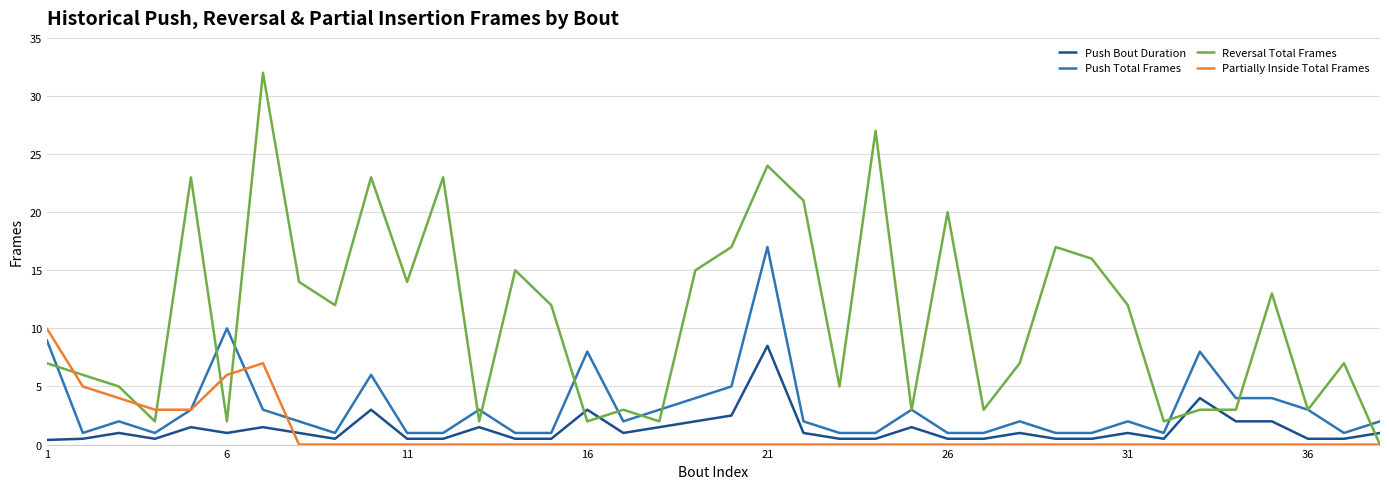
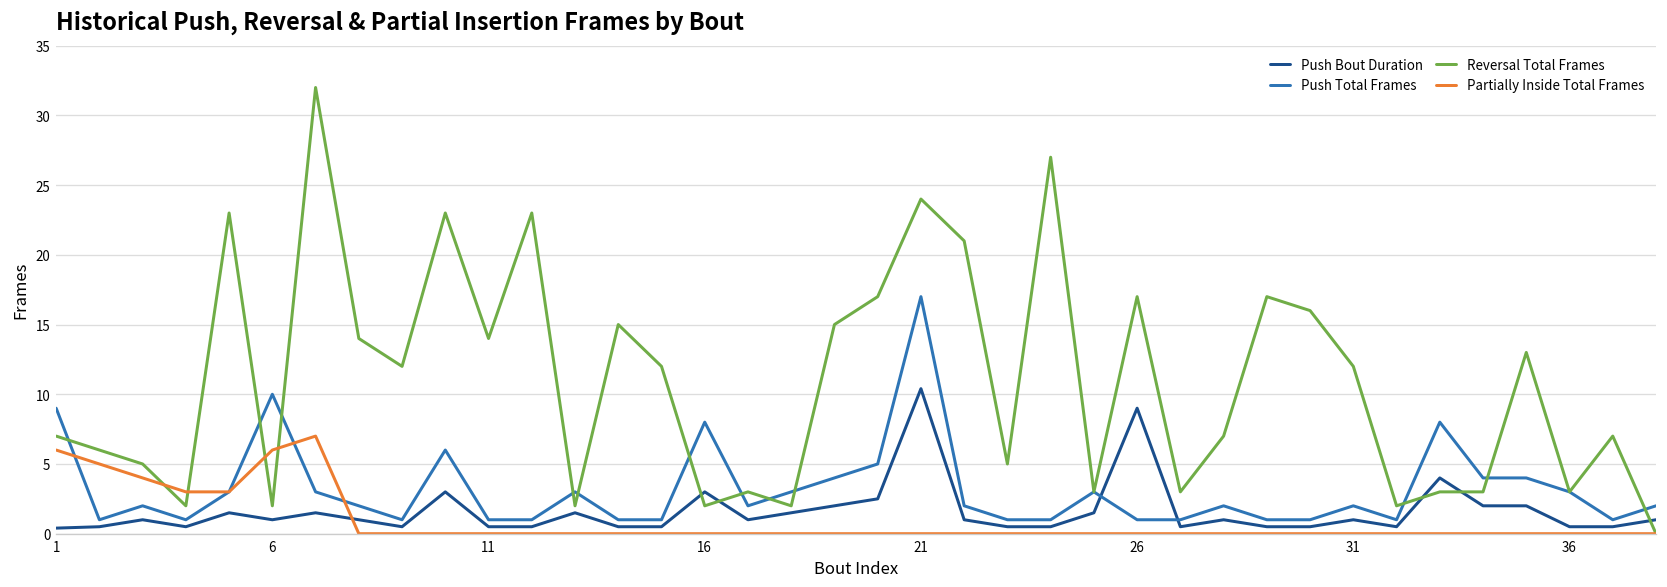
  {
    "Push Bout Duration": {
      "1": 0.4,
      "6": 1.0,
      "11": 0.5,
      "16": 3.0,
-     "21": 8.5,
-     "26": 0.5,
+     "21": 10.4,
+     "26": 9.0,
      "31": 1.0,
      "36": 0.5
    },
    "Push Total Frames": {
      "1": 9.0,
      "6": 10.0,
      "11": 1.0,
      "16": 8.0,
      "21": 17.0,
      "26": 1.0,
      "31": 2.0
    },
    "Reversal Total Frames": {
      "1": 7,
      "6": 2,
      "11": 14,
      "16": 2,
      "21": 24,
-     "26": 20,
+     "26": 17,
      "31": 12
    },
    "Partially Inside Total Frames": {
-     "1": 10,
+     "1": 6,
      "6": 6,
      "11": 0,
      "16": 0,
      "21": 0,
      "26": 0,
      "31": 0,
      "36": 0
    }
  }
